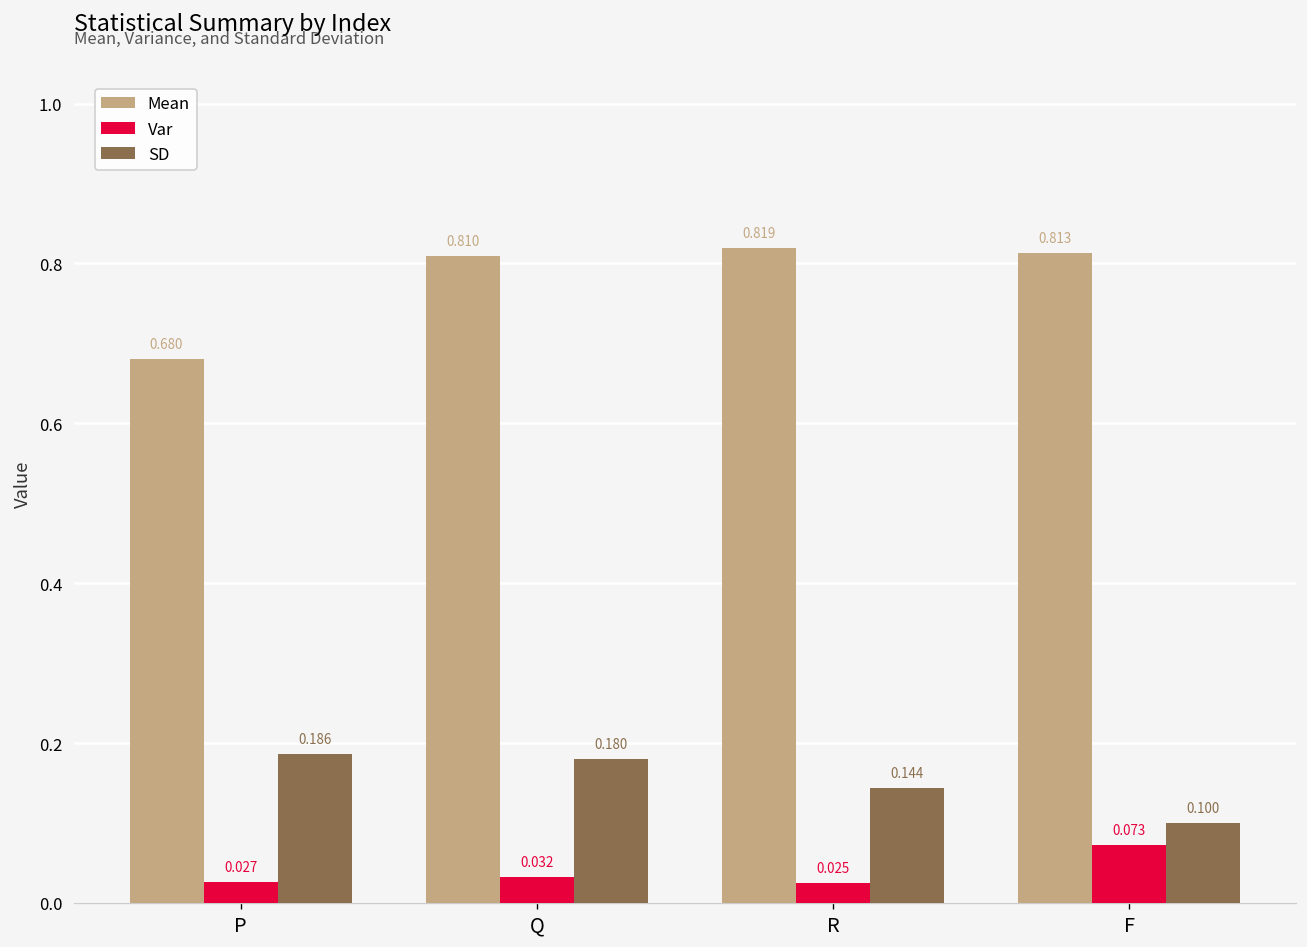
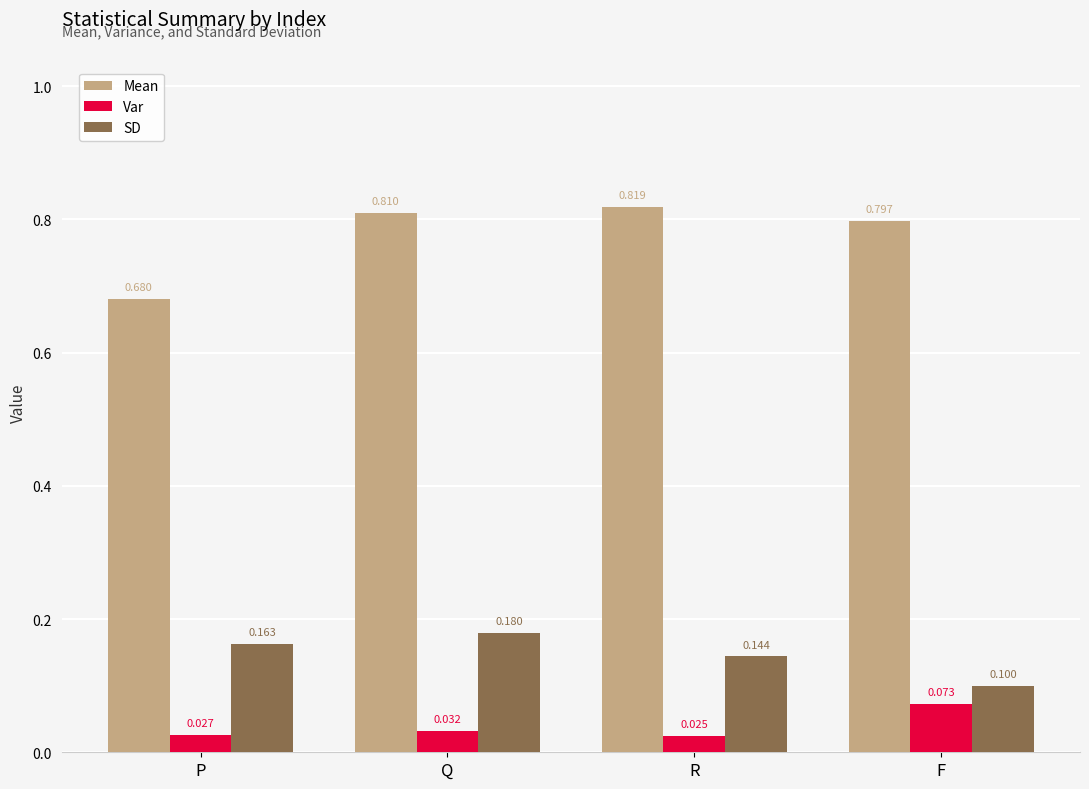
  {
    "Mean": {
      "P": 0.680,
      "Q": 0.810,
      "R": 0.819,
-     "F": 0.813
+     "F": 0.797
    },
    "Var": {
      "P": 0.027,
      "Q": 0.032,
      "R": 0.025,
      "F": 0.073
    },
    "SD": {
-     "P": 0.186,
+     "P": 0.163,
      "Q": 0.180,
      "R": 0.144,
      "F": 0.100
    }
  }
